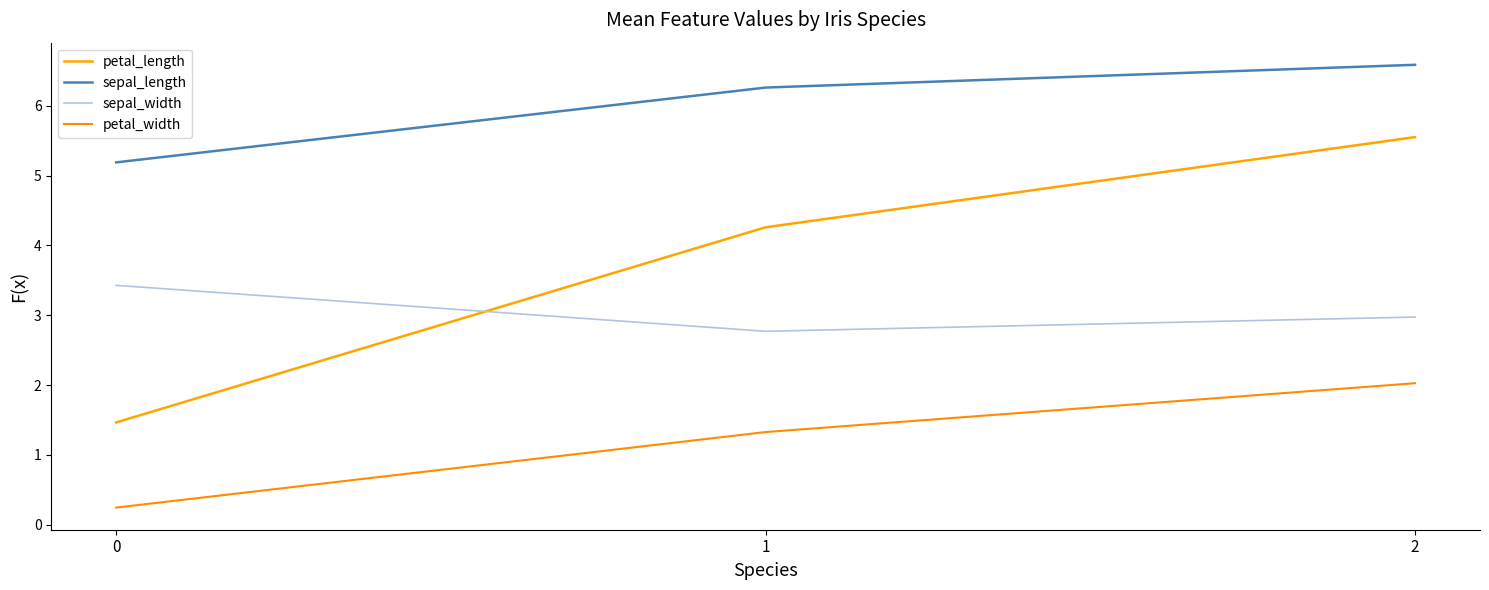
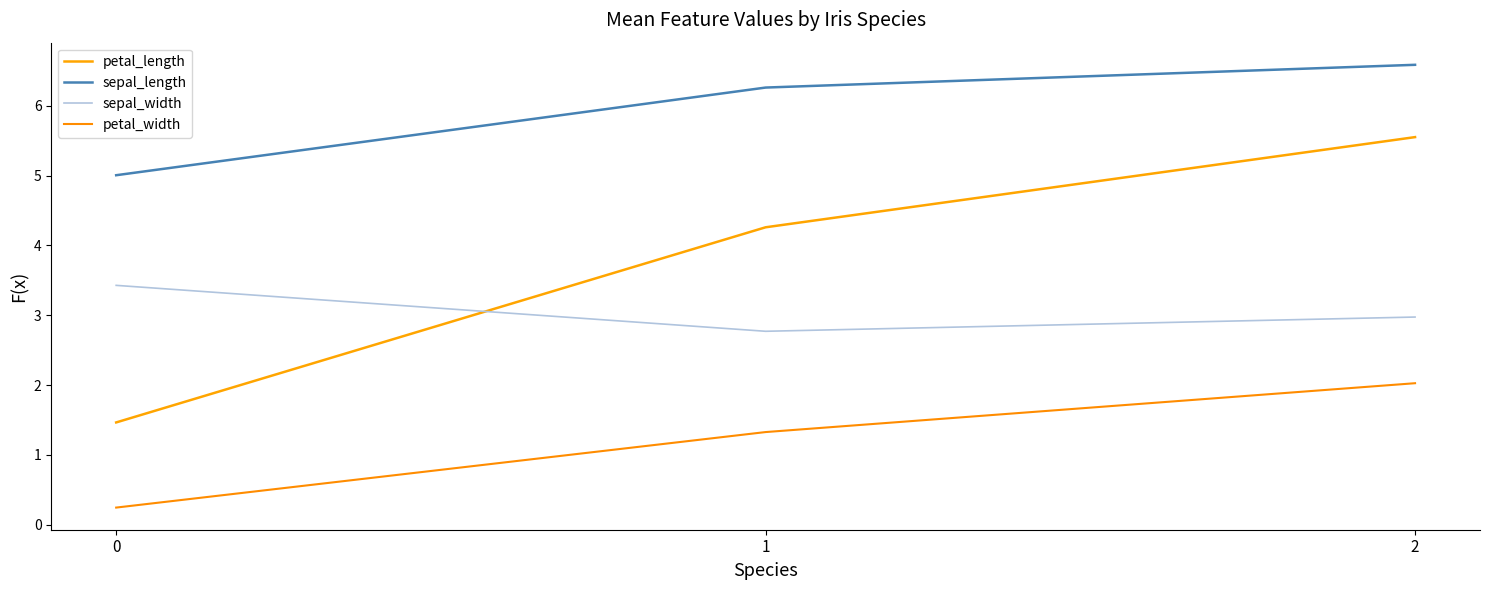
  {
    "sepal_length": {
-     "0": 5.2,
+     "0": 5.0,
      "1": 6.3,
      "2": 6.6
    },
    "sepal_width": {
      "0": 3.4,
      "1": 2.8,
      "2": 3.0
    }
  }
